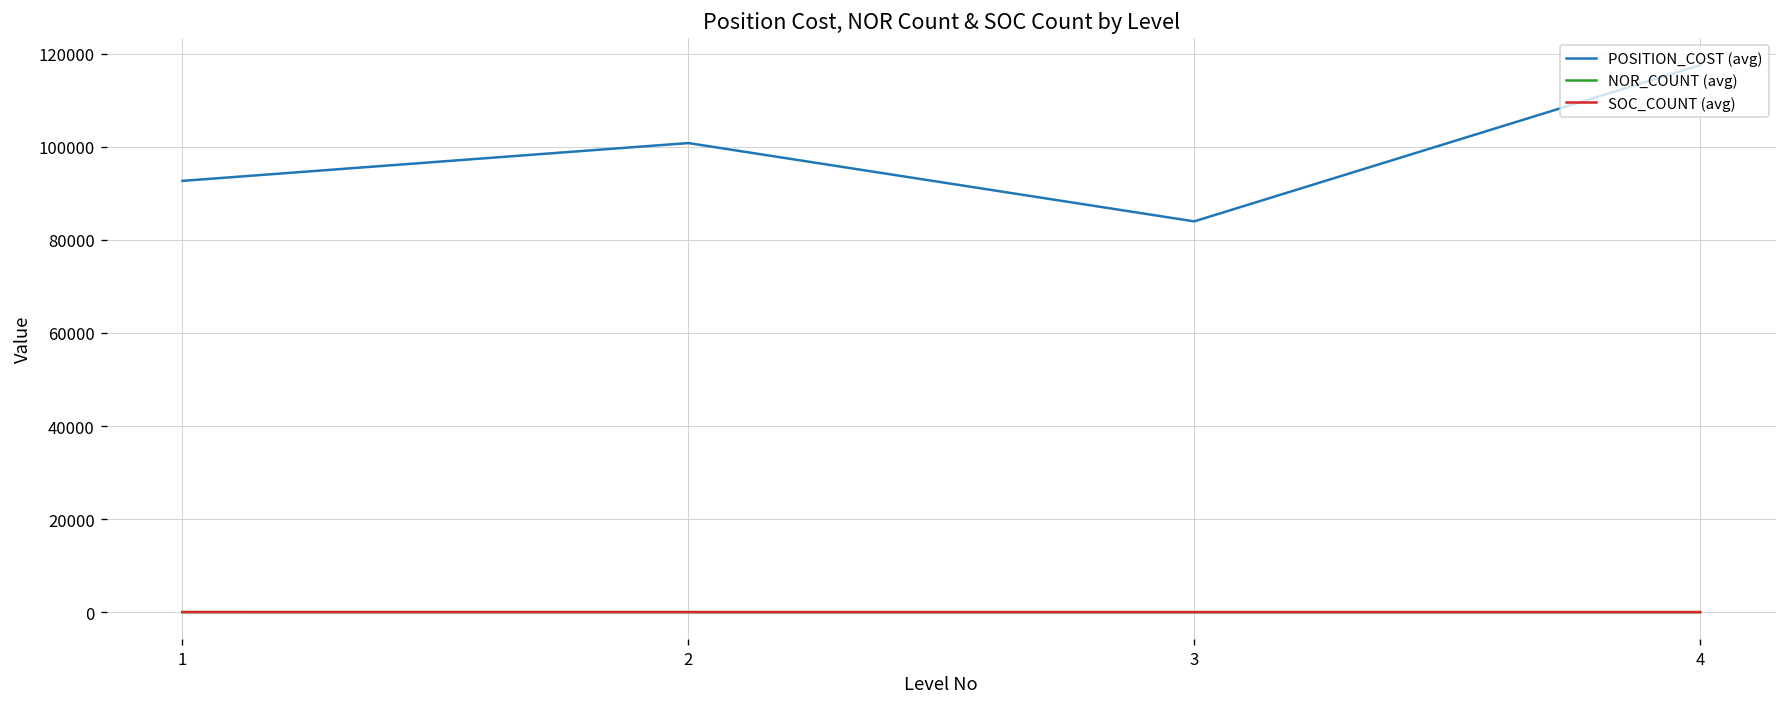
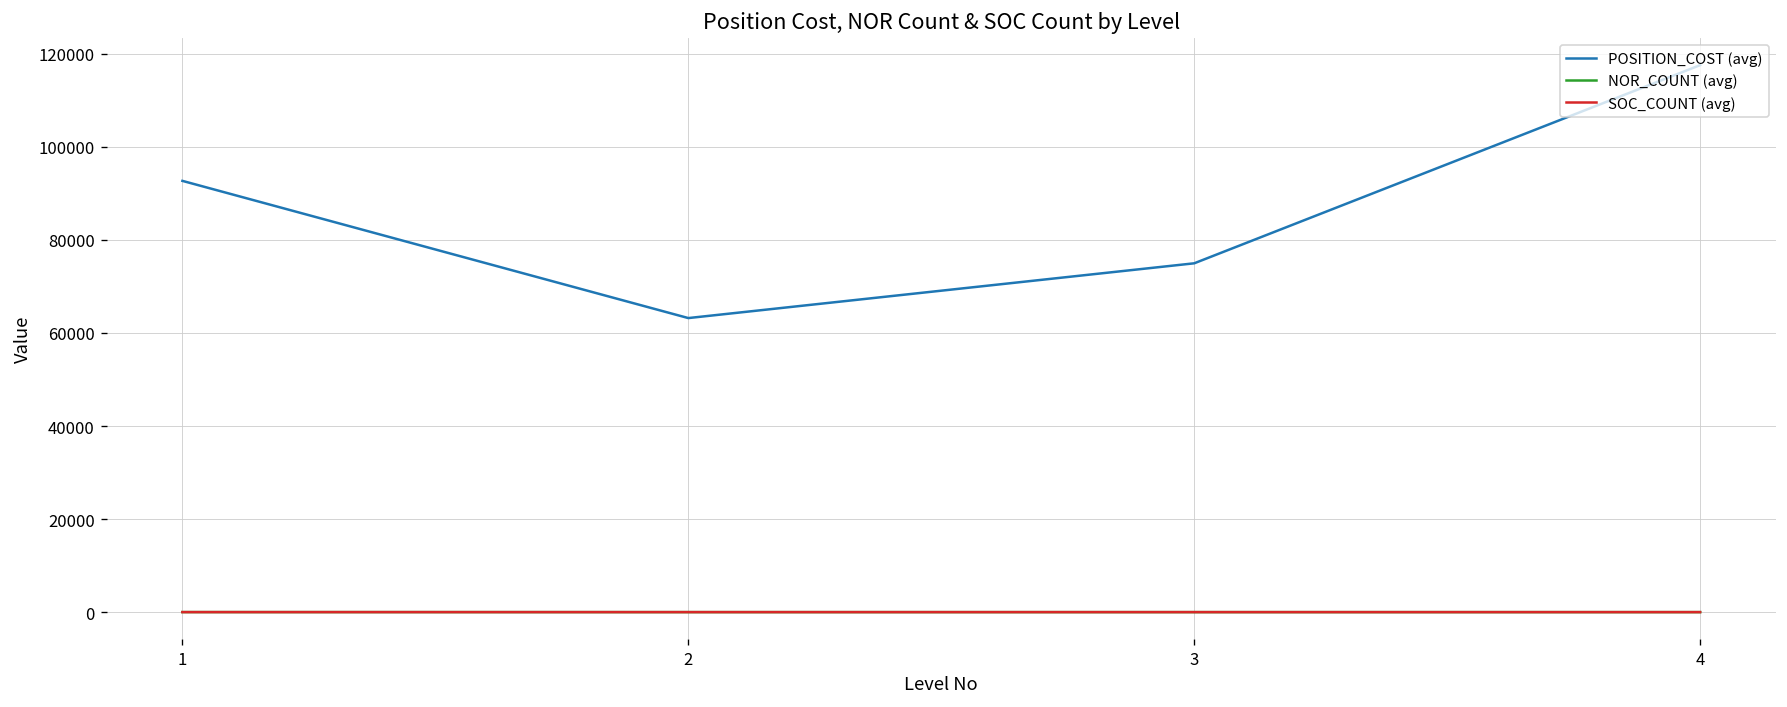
  {
    "POSITION_COST (avg)": {
      "1": 93000,
-     "2": 101000,
-     "3": 84000
+     "2": 63000,
+     "3": 75000
    },
    "SOC_COUNT (avg)": {
      "1": 0,
      "2": 0,
      "3": 0,
      "4": 0
    }
  }
